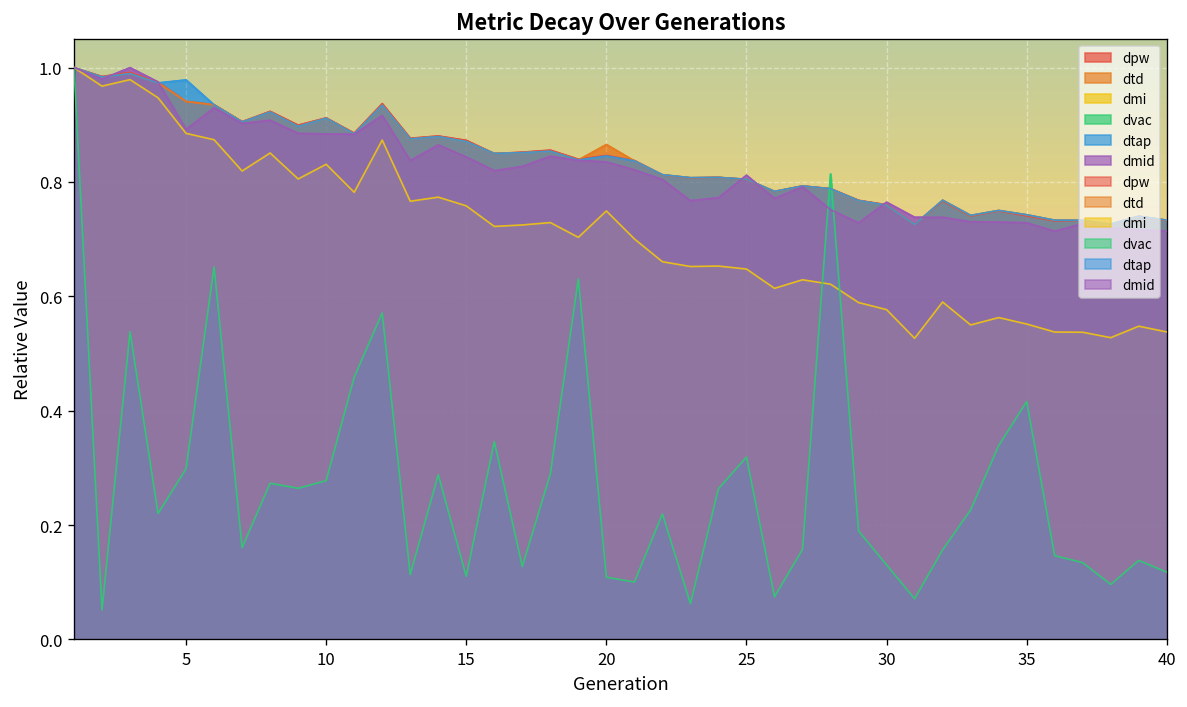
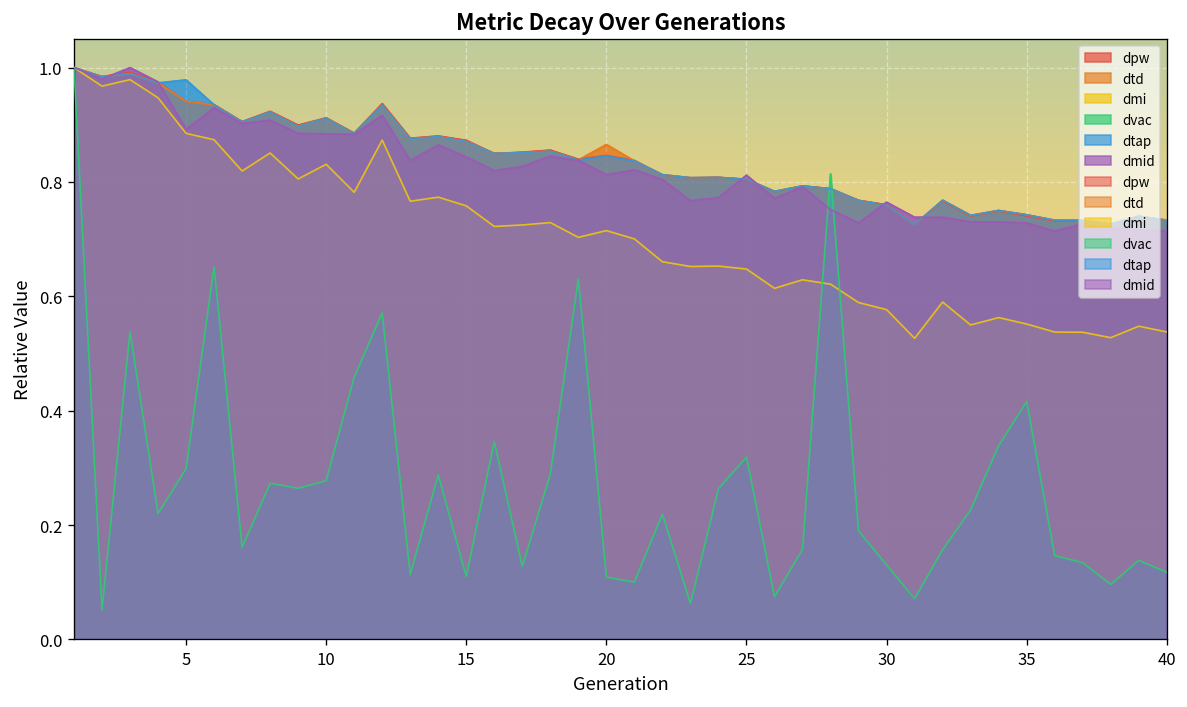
  {
    "dmi": {
      "5": 0.88,
      "10": 0.83,
      "15": 0.76,
-     "20": 0.75,
+     "20": 0.71,
      "25": 0.65,
      "30": 0.58,
      "35": 0.55,
      "40": 0.54
    },
    "dvac": {
      "5": 0.30,
      "10": 0.28,
      "15": 0.11,
      "20": 0.11,
      "25": 0.32,
      "30": 0.13,
      "35": 0.42,
      "40": 0.12
    },
    "dtap": {
      "5": 0.98
    },
    "dmid": {
      "5": 0.89,
      "10": 0.88,
      "15": 0.84,
-     "20": 0.84,
+     "20": 0.81,
      "25": 0.81,
      "35": 0.73,
      "40": 0.71
    }
  }
